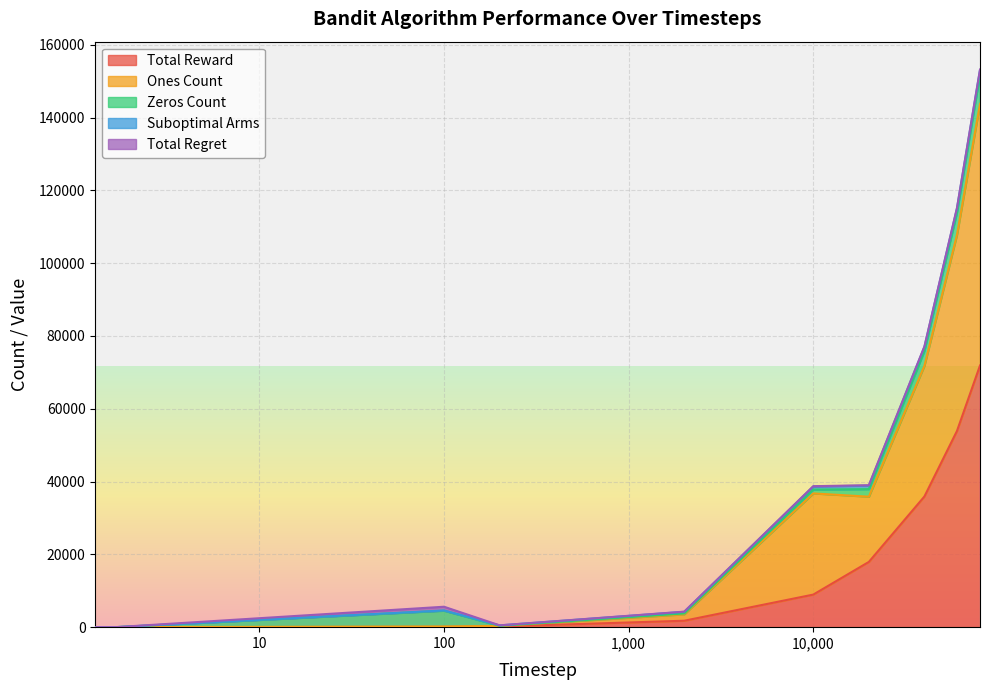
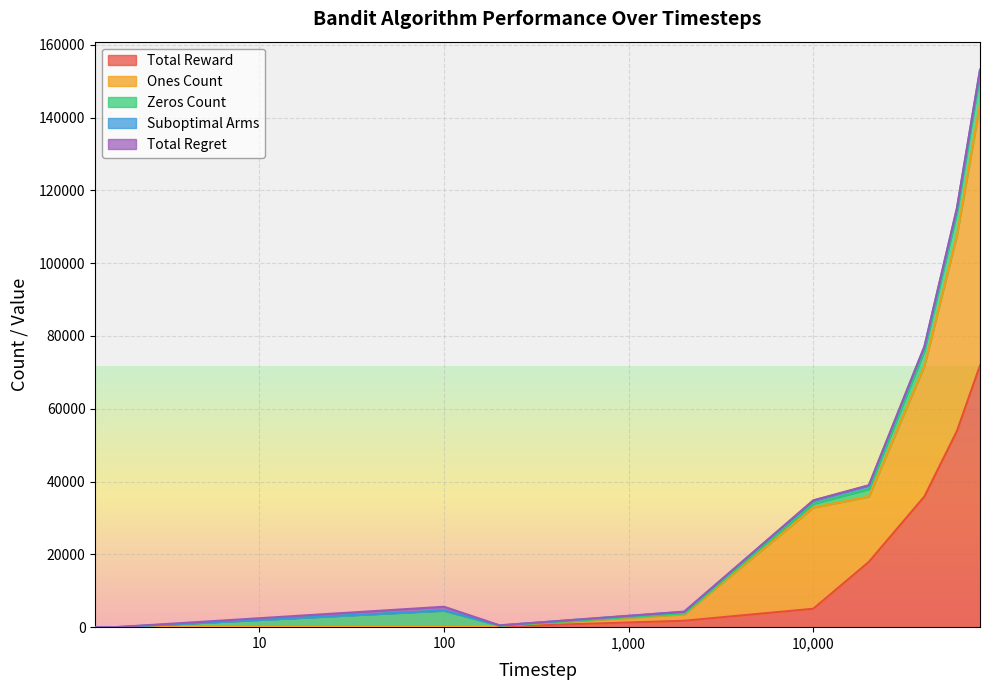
  {
    "Total Reward": {
-     "10,000": 9000
+     "10,000": 5000
    },
    "Ones Count": {
      "10,000": 28000
    },
    "Zeros Count": {
      "10,000": 1000
    },
    "Total Regret": {
      "100": 1000
    }
  }
